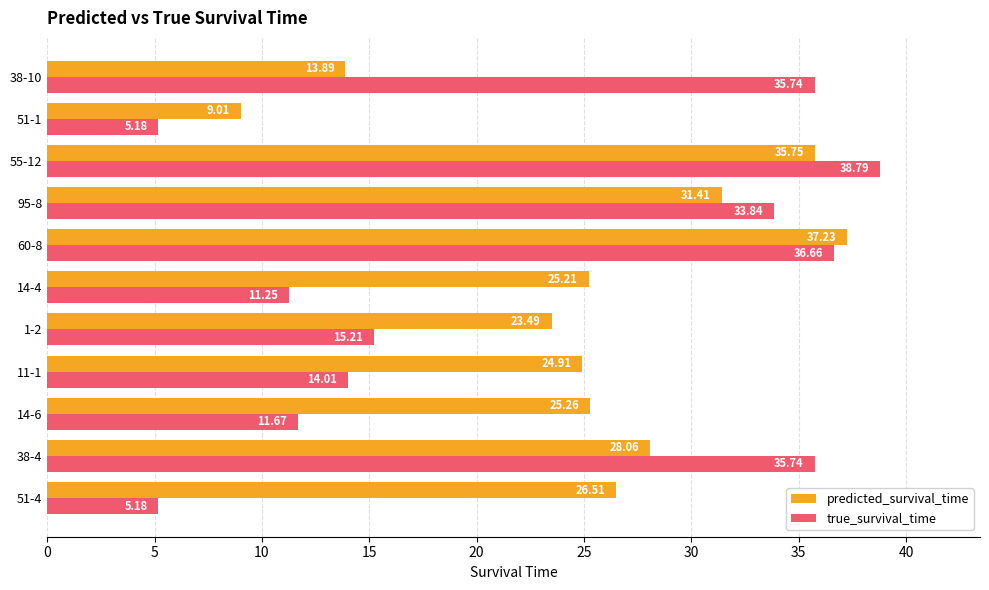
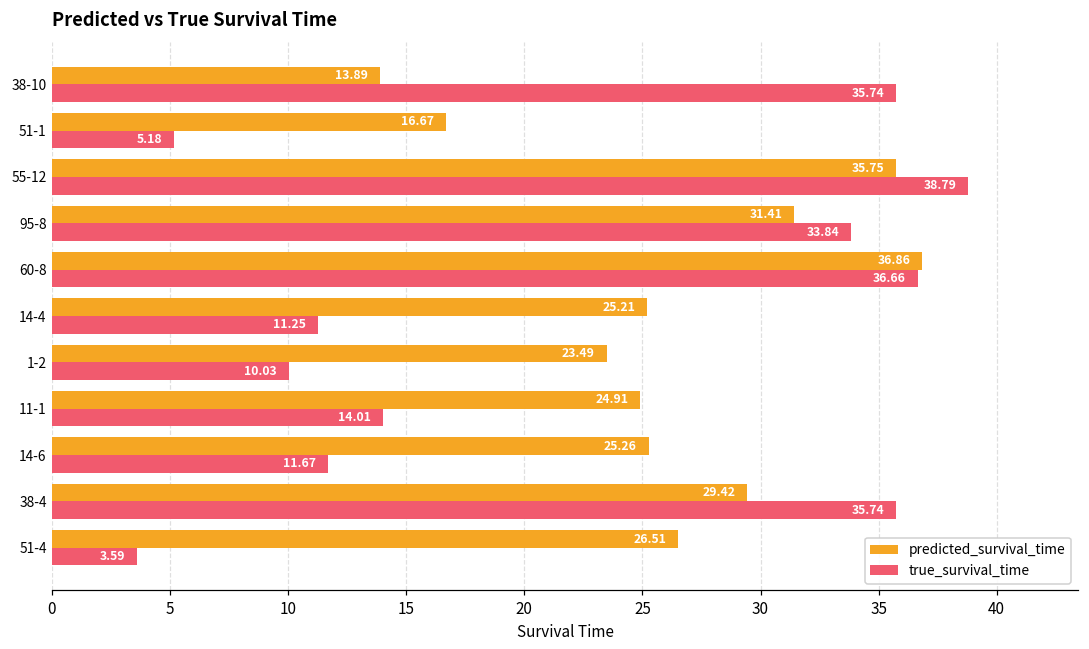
  {
    "predicted_survival_time": {
      "38-10": 13.89,
-     "51-1": 9.01,
+     "51-1": 16.67,
      "55-12": 35.75,
      "95-8": 31.41,
-     "60-8": 37.23,
+     "60-8": 36.86,
      "14-4": 25.21,
      "1-2": 23.49,
      "11-1": 24.91,
      "14-6": 25.26,
-     "38-4": 28.06,
+     "38-4": 29.42,
      "51-4": 26.51
    },
    "true_survival_time": {
      "38-10": 35.74,
      "51-1": 5.18,
      "55-12": 38.79,
      "95-8": 33.84,
      "60-8": 36.66,
      "14-4": 11.25,
-     "1-2": 15.21,
+     "1-2": 10.03,
      "11-1": 14.01,
      "14-6": 11.67,
      "38-4": 35.74,
-     "51-4": 5.18
+     "51-4": 3.59
    }
  }
